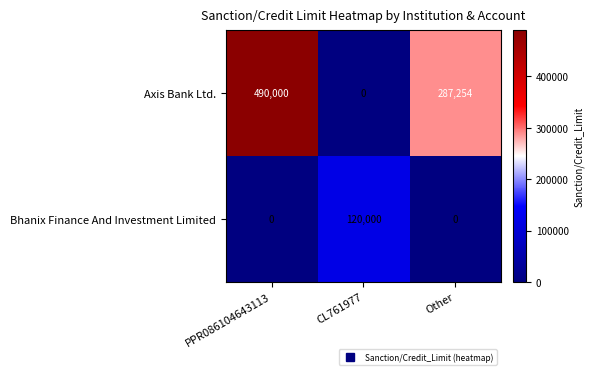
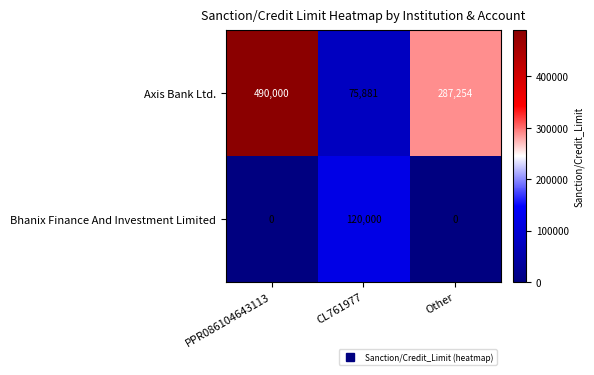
  {
    "Axis Bank Ltd.": {
      "PPR086104643113": "490,000",
-     "CL761977": "0",
+     "CL761977": "75,881",
      "Other": "287,254"
    },
    "Bhanix Finance And Investment Limited": {
      "PPR086104643113": "0",
      "CL761977": "120,000",
      "Other": "0"
    }
  }
